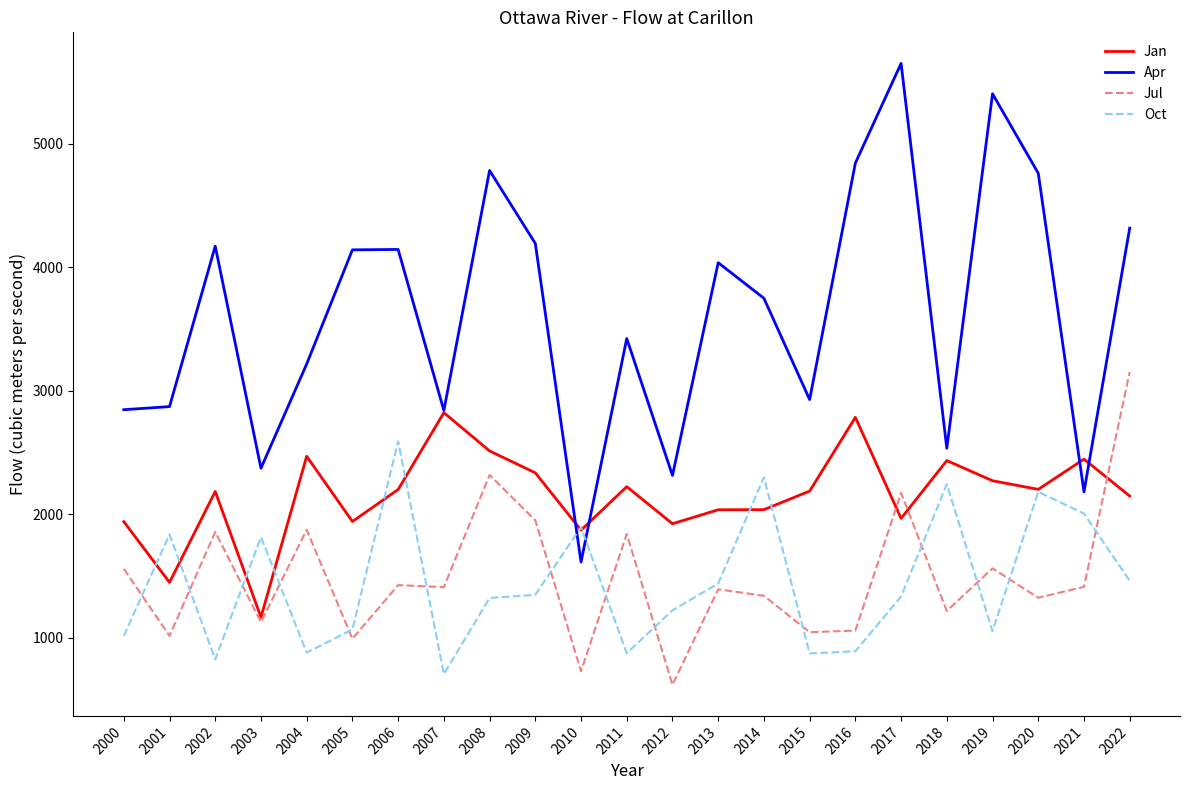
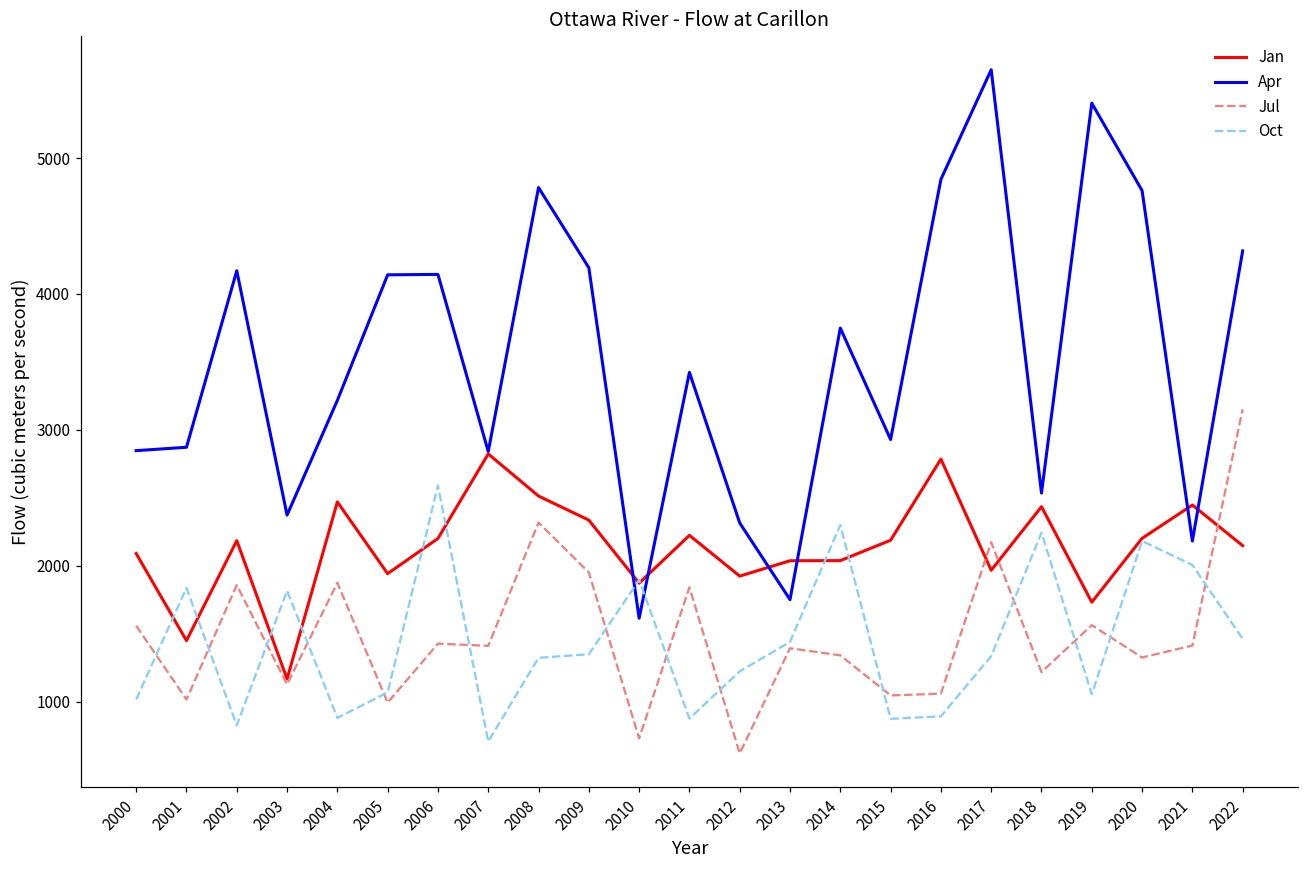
  {
    "Jan": {
-     "2000": 1940,
+     "2000": 2090,
      "2001": 1450,
      "2002": 2190,
      "2003": 1170,
      "2004": 2470,
      "2005": 1940,
      "2006": 2200,
      "2008": 2510,
      "2009": 2340,
      "2010": 1870,
      "2011": 2220,
      "2012": 1920,
      "2013": 2040,
      "2014": 2040,
      "2015": 2190,
      "2016": 2790,
      "2017": 1970,
      "2018": 2440,
-     "2019": 2270,
+     "2019": 1730,
      "2021": 2450,
      "2022": 2150
    },
    "Apr": {
      "2000": 2850,
      "2001": 2870,
      "2002": 4170,
      "2003": 2370,
      "2004": 3220,
      "2005": 4140,
      "2006": 4140,
      "2008": 4780,
      "2009": 4190,
      "2010": 1610,
      "2011": 3420,
      "2012": 2320,
-     "2013": 4040,
+     "2013": 1750,
      "2014": 3750,
      "2015": 2930,
      "2016": 4840,
      "2017": 5650,
      "2018": 2540,
      "2019": 5400,
      "2020": 4760,
      "2021": 2180,
      "2022": 4320
    },
    "Jul": {
      "2000": 1560,
      "2001": 1020,
      "2002": 1860,
      "2003": 1130,
      "2004": 1880,
      "2005": 990,
      "2006": 1430,
      "2007": 1410,
      "2008": 2320,
      "2009": 1950,
      "2010": 730,
      "2011": 1840,
      "2012": 620,
      "2013": 1390,
      "2014": 1340,
      "2015": 1050,
      "2016": 1060,
      "2017": 2170,
      "2018": 1220,
      "2019": 1560,
      "2020": 1330,
      "2021": 1410,
      "2022": 3150
    },
    "Oct": {
      "2000": 1020,
      "2001": 1840,
      "2002": 830,
      "2003": 1820,
      "2004": 880,
      "2005": 1070,
      "2006": 2590,
      "2007": 710,
      "2008": 1320,
      "2009": 1350,
      "2010": 1900,
      "2011": 880,
      "2012": 1220,
      "2013": 1440,
      "2014": 2300,
      "2015": 870,
      "2016": 890,
      "2017": 1340,
      "2018": 2240,
      "2019": 1050,
      "2021": 2010,
      "2022": 1460
    }
  }
